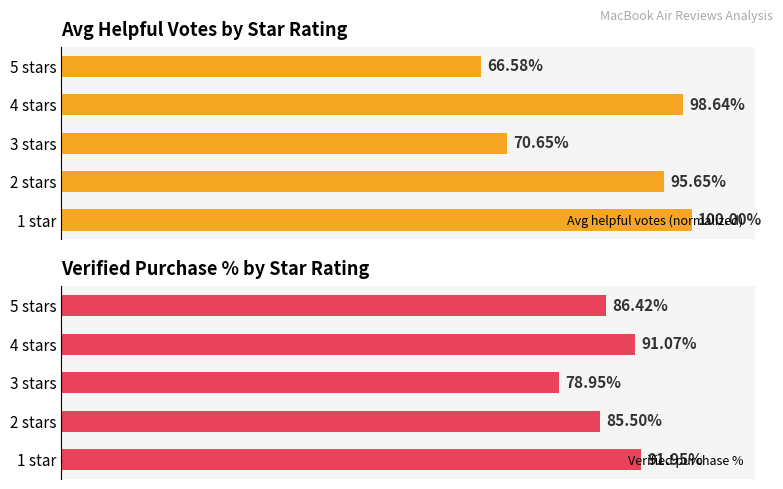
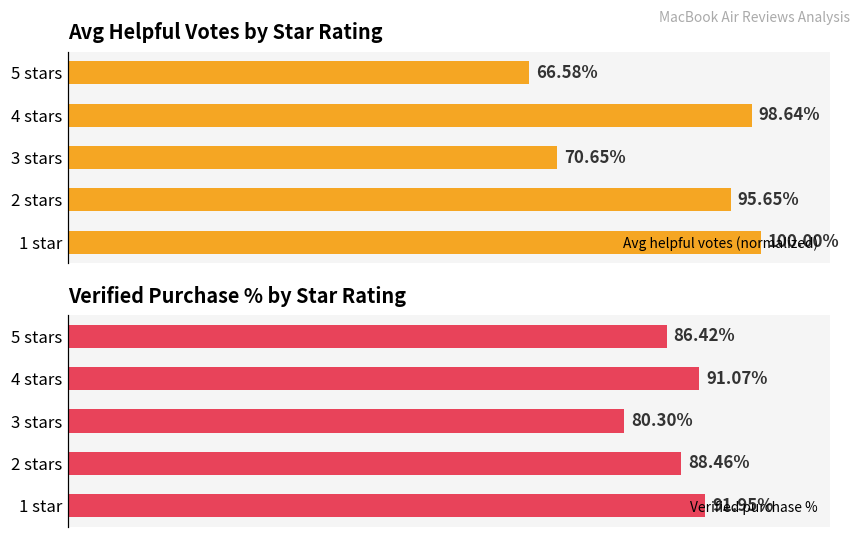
  {
    "Avg Helpful Votes by Star Rating": {
      "5 stars": "66.58%",
      "4 stars": "98.64%",
      "3 stars": "70.65%",
      "2 stars": "95.65%",
      "1 star": "100.00%"
    },
    "Verified Purchase % by Star Rating": {
      "5 stars": "86.42%",
      "4 stars": "91.07%",
-     "3 stars": "78.95%",
-     "2 stars": "85.50%",
+     "3 stars": "80.30%",
+     "2 stars": "88.46%",
      "1 star": "91.95%"
    }
  }
